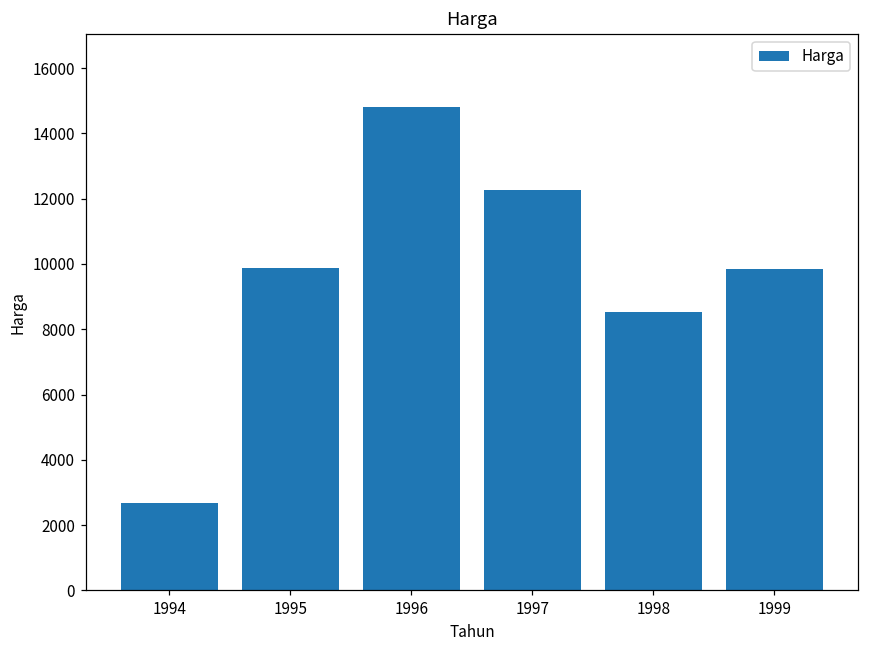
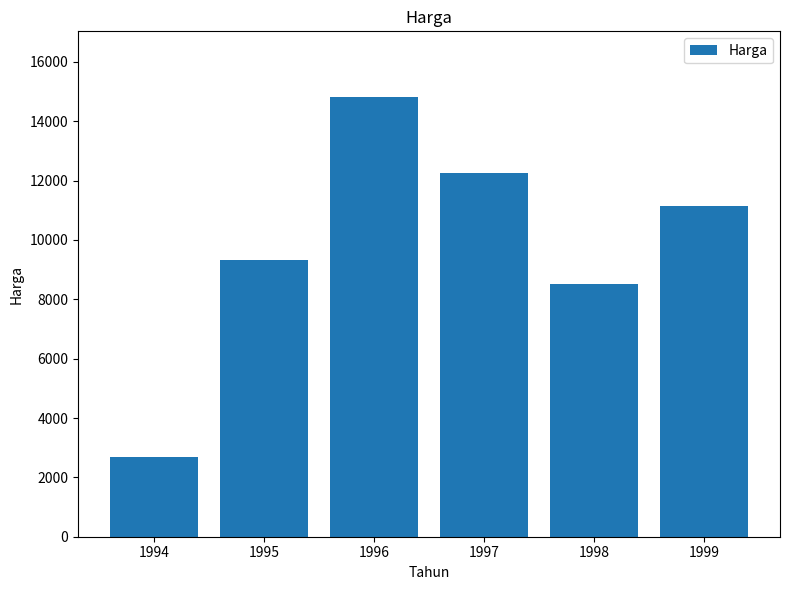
  {
    "1994": 2700,
-   "1995": 9900,
+   "1995": 9300,
    "1996": 14800,
    "1997": 12300,
    "1998": 8500,
-   "1999": 9800
+   "1999": 11100
  }
